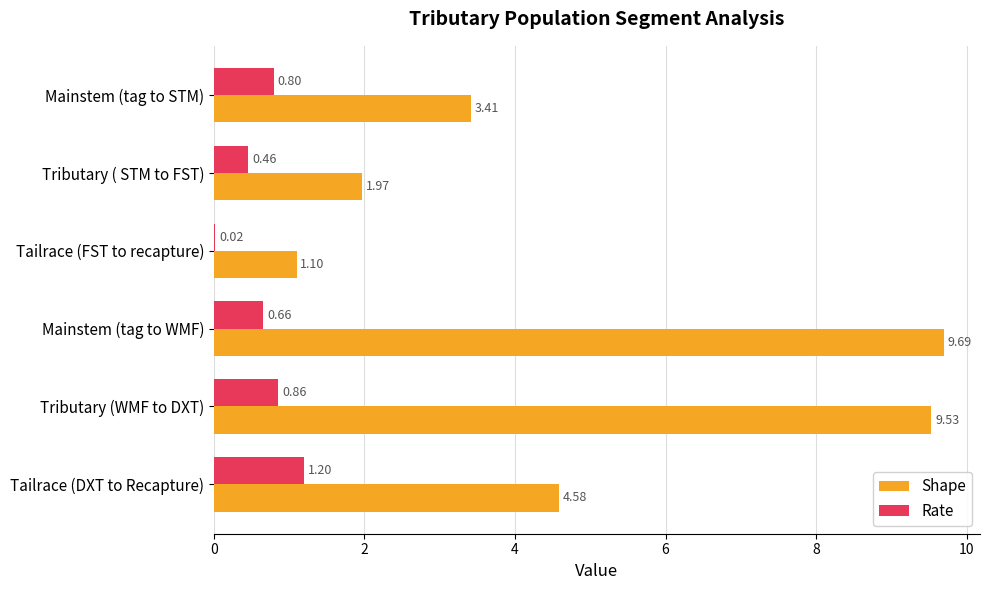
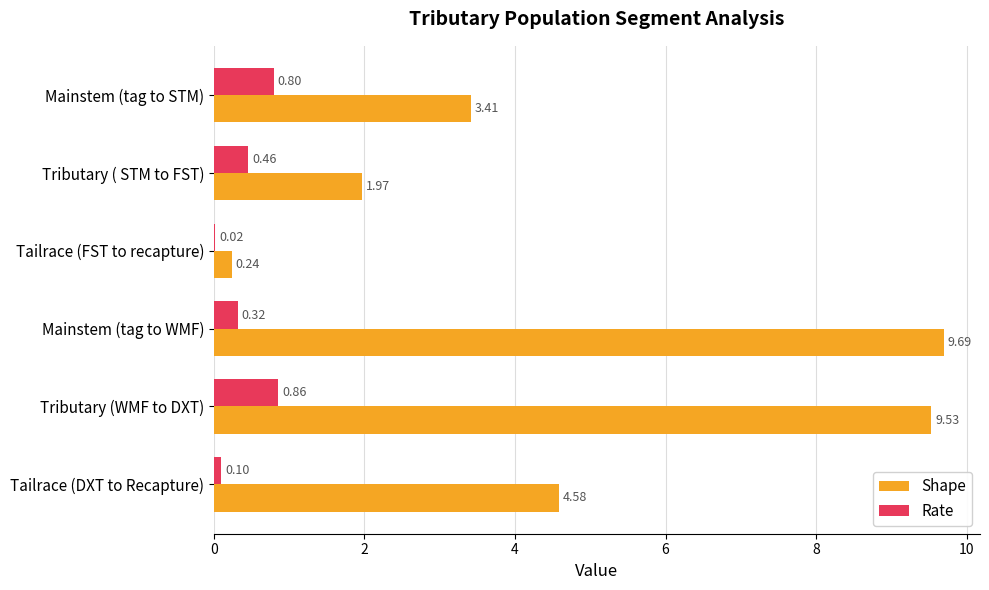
  {
    "Shape": {
      "Mainstem (tag to STM)": 3.41,
      "Tributary ( STM to FST)": 1.97,
-     "Tailrace (FST to recapture)": 1.10,
+     "Tailrace (FST to recapture)": 0.24,
      "Mainstem (tag to WMF)": 9.69,
      "Tributary (WMF to DXT)": 9.53,
      "Tailrace (DXT to Recapture)": 4.58
    },
    "Rate": {
      "Mainstem (tag to STM)": 0.80,
      "Tributary ( STM to FST)": 0.46,
      "Tailrace (FST to recapture)": 0.02,
-     "Mainstem (tag to WMF)": 0.66,
+     "Mainstem (tag to WMF)": 0.32,
      "Tributary (WMF to DXT)": 0.86,
-     "Tailrace (DXT to Recapture)": 1.20
+     "Tailrace (DXT to Recapture)": 0.10
    }
  }
